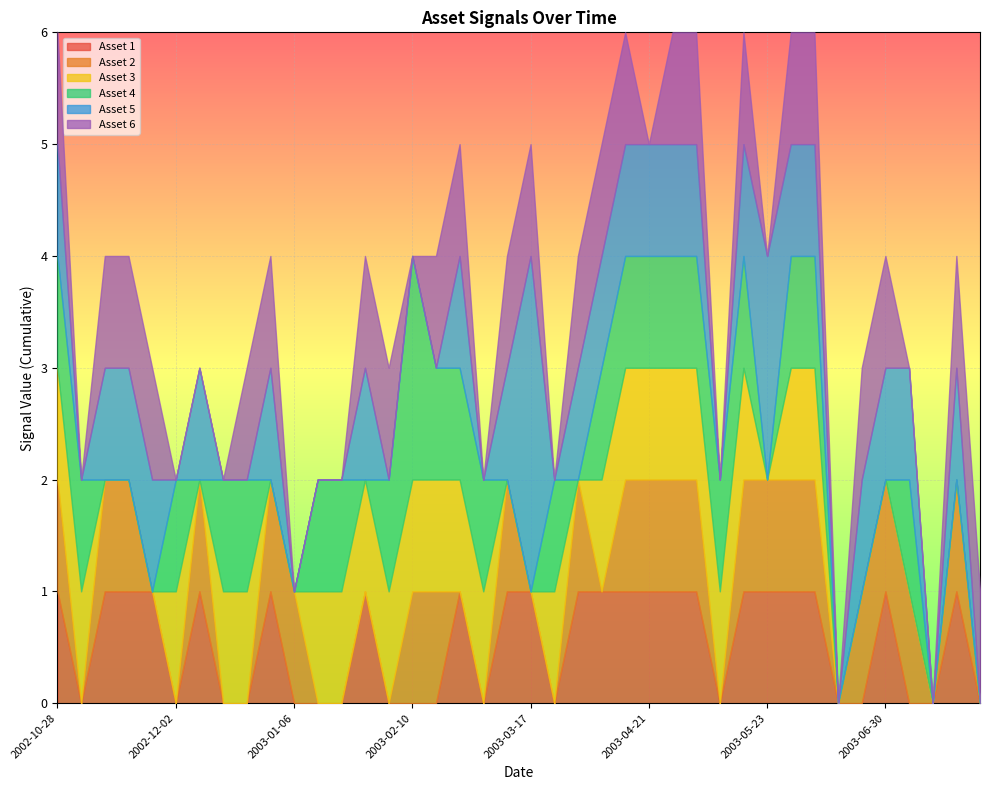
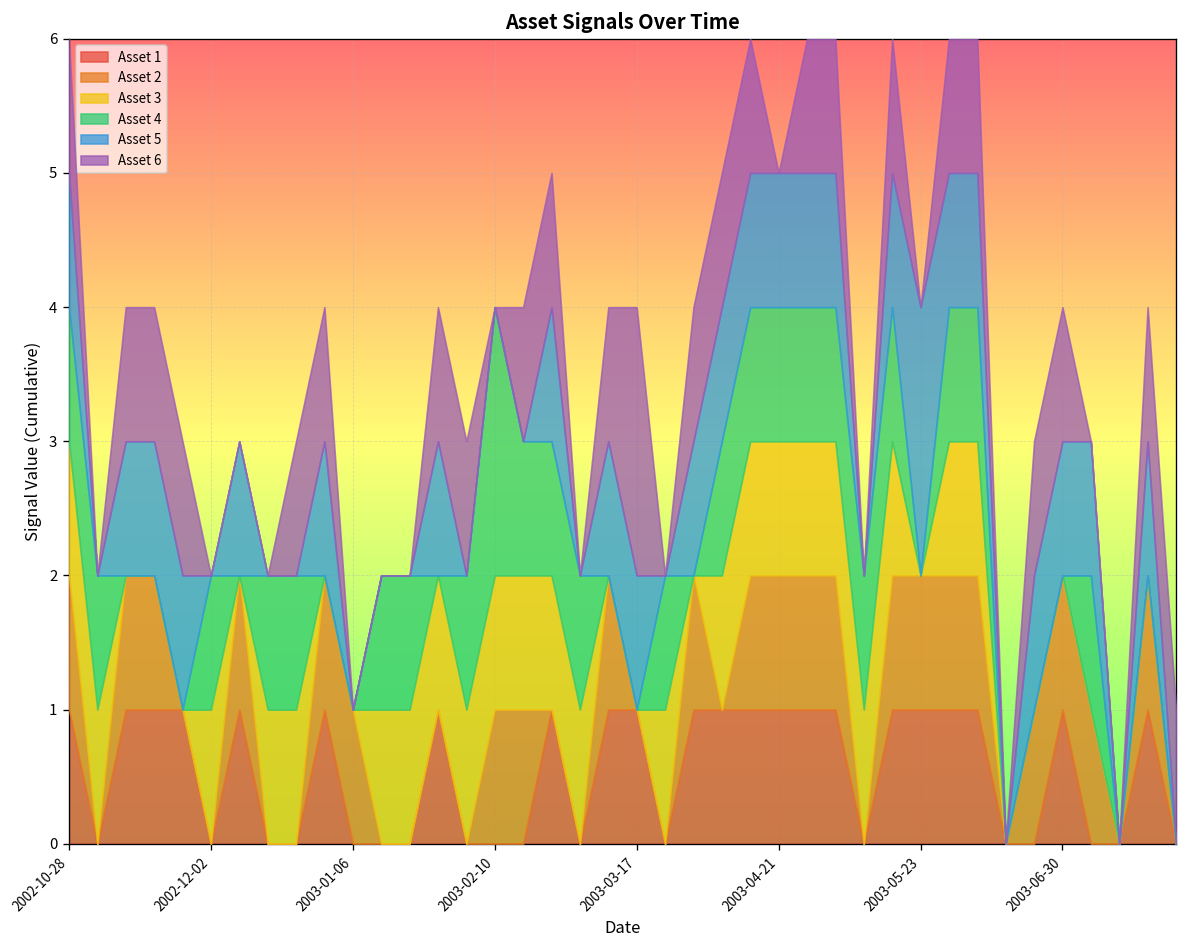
  {
    "Asset 3": {
      "2002-10-28": 1,
      "2002-12-02": 1,
      "2003-02-10": 1,
      "2003-04-21": 1
    },
    "Asset 4": {
      "2002-10-28": 1,
      "2003-04-21": 1
    },
    "Asset 5": {
      "2002-10-28": 1,
-     "2003-03-17": 3,
+     "2003-03-17": 1,
      "2003-06-30": 1
    },
    "Asset 6": {
      "2002-10-28": 1,
-     "2003-03-17": 1,
+     "2003-03-17": 2,
      "2003-06-30": 1
    }
  }
